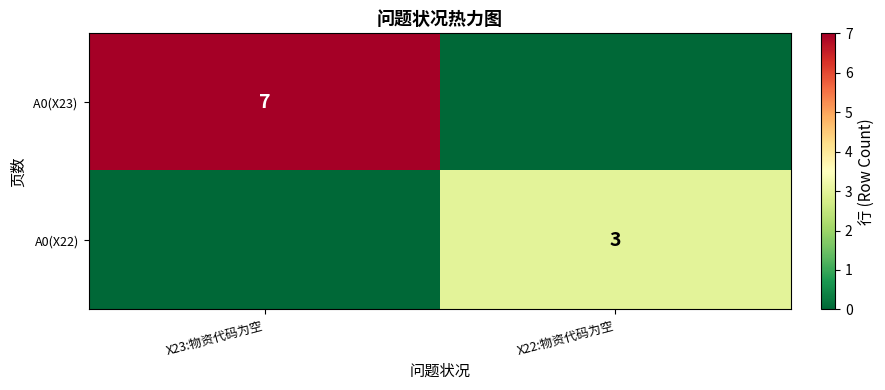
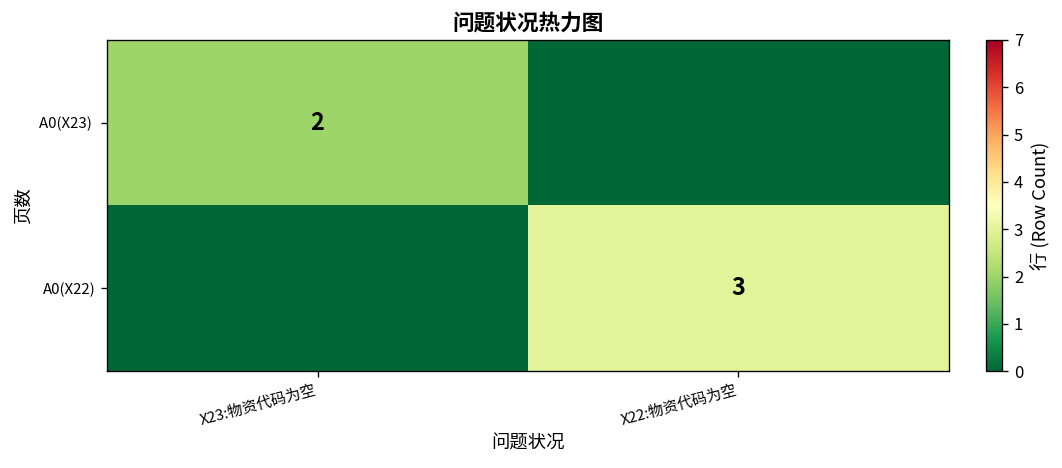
  {
    "A0(X23)": {
-     "X23:物资代码为空": 7
+     "X23:物资代码为空": 2
    },
    "A0(X22)": {
      "X22:物资代码为空": 3
    }
  }
